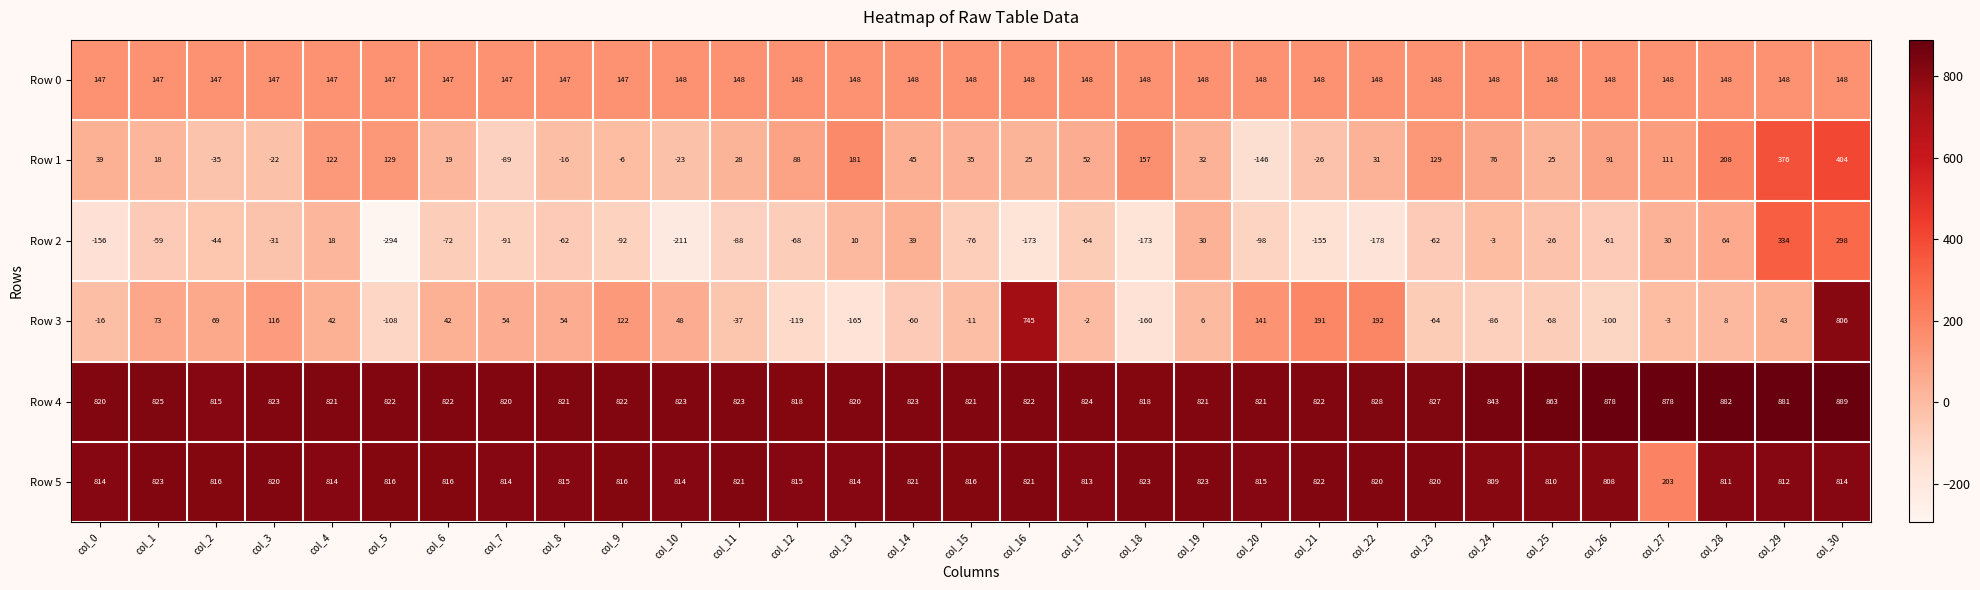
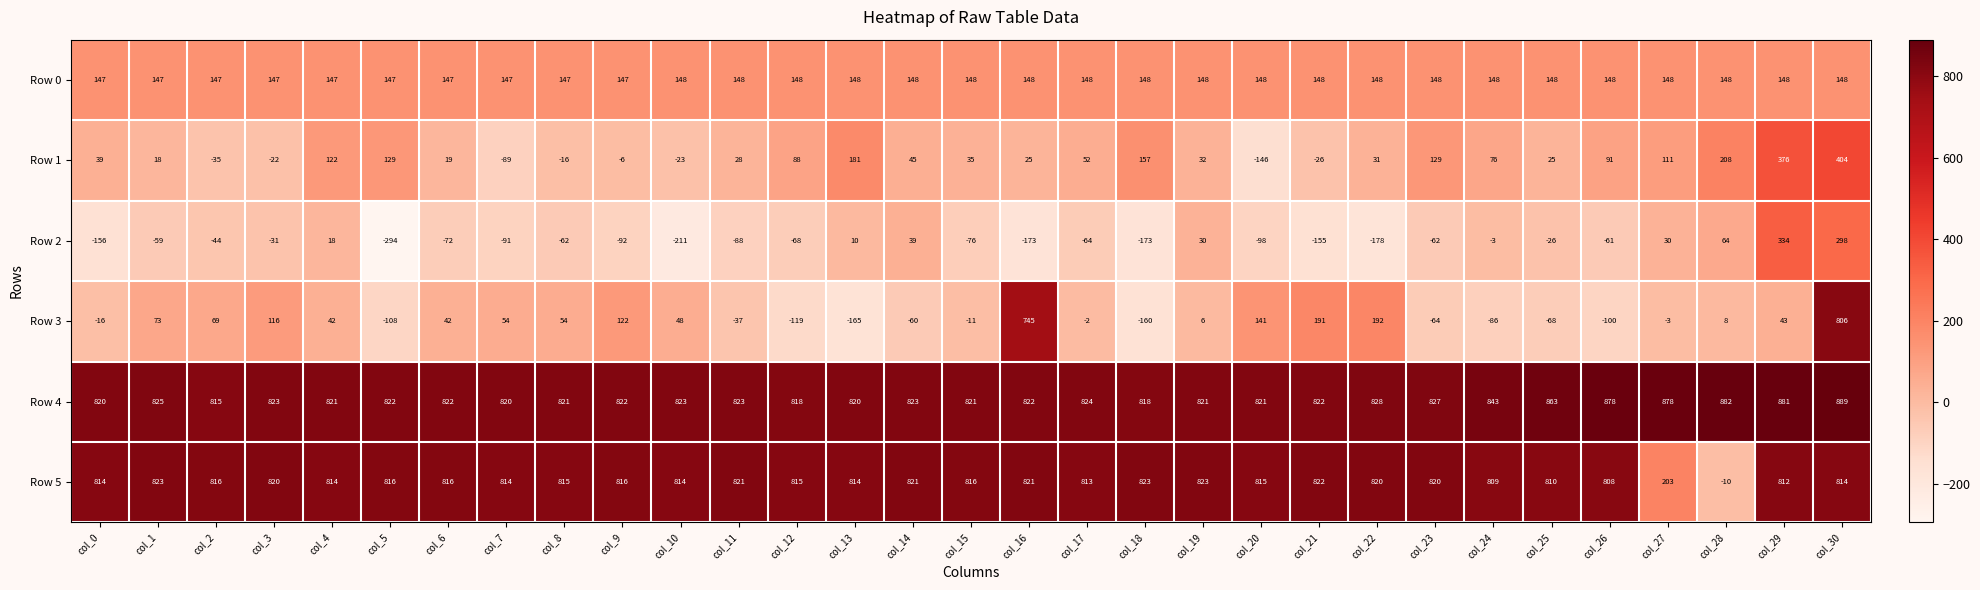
  {
    "Row 0": {
      "col_0": 147,
      "col_1": 147,
      "col_2": 147,
      "col_3": 147,
      "col_4": 147,
      "col_5": 147,
      "col_6": 147,
      "col_7": 147,
      "col_8": 147,
      "col_9": 147,
      "col_10": 148,
      "col_11": 148,
      "col_12": 148,
      "col_13": 148,
      "col_14": 148,
      "col_15": 148,
      "col_16": 148,
      "col_17": 148,
      "col_18": 148,
      "col_19": 148,
      "col_20": 148,
      "col_21": 148,
      "col_22": 148,
      "col_23": 148,
      "col_24": 148,
      "col_25": 148,
      "col_26": 148,
      "col_27": 148,
      "col_28": 148,
      "col_29": 148,
      "col_30": 148
    },
    "Row 1": {
      "col_0": 39,
      "col_1": 18,
      "col_2": -35,
      "col_3": -22,
      "col_4": 122,
      "col_5": 129,
      "col_6": 19,
      "col_7": -89,
      "col_8": -16,
      "col_9": -6,
      "col_10": -23,
      "col_11": 28,
      "col_12": 88,
      "col_13": 181,
      "col_14": 45,
      "col_15": 35,
      "col_16": 25,
      "col_17": 52,
      "col_18": 157,
      "col_19": 32,
      "col_20": -146,
      "col_21": -26,
      "col_22": 31,
      "col_23": 129,
      "col_24": 76,
      "col_25": 25,
      "col_26": 91,
      "col_27": 111,
      "col_28": 208,
      "col_29": 376,
      "col_30": 404
    },
    "Row 2": {
      "col_0": -156,
      "col_1": -59,
      "col_2": -44,
      "col_3": -31,
      "col_4": 18,
      "col_5": -294,
      "col_6": -72,
      "col_7": -91,
      "col_8": -62,
      "col_9": -92,
      "col_10": -211,
      "col_11": -88,
      "col_12": -68,
      "col_13": 10,
      "col_14": 39,
      "col_15": -76,
      "col_16": -173,
      "col_17": -64,
      "col_18": -173,
      "col_19": 30,
      "col_20": -98,
      "col_21": -155,
      "col_22": -178,
      "col_23": -62,
      "col_24": -3,
      "col_25": -26,
      "col_26": -61,
      "col_27": 30,
      "col_28": 64,
      "col_29": 334,
      "col_30": 298
    },
    "Row 3": {
      "col_0": -16,
      "col_1": 73,
      "col_2": 69,
      "col_3": 116,
      "col_4": 42,
      "col_5": -108,
      "col_6": 42,
      "col_7": 54,
      "col_8": 54,
      "col_9": 122,
      "col_10": 48,
      "col_11": -37,
      "col_12": -119,
      "col_13": -165,
      "col_14": -60,
      "col_15": -11,
      "col_16": 745,
      "col_17": -2,
      "col_18": -160,
      "col_19": 6,
      "col_20": 141,
      "col_21": 191,
      "col_22": 192,
      "col_23": -64,
      "col_24": -86,
      "col_25": -68,
      "col_26": -100,
      "col_27": -3,
      "col_28": 8,
      "col_29": 43,
      "col_30": 806
    },
    "Row 4": {
      "col_0": 820,
      "col_1": 825,
      "col_2": 815,
      "col_3": 823,
      "col_4": 821,
      "col_5": 822,
      "col_6": 822,
      "col_7": 820,
      "col_8": 821,
      "col_9": 822,
      "col_10": 823,
      "col_11": 823,
      "col_12": 818,
      "col_13": 820,
      "col_14": 823,
      "col_15": 821,
      "col_16": 822,
      "col_17": 824,
      "col_18": 818,
      "col_19": 821,
      "col_20": 821,
      "col_21": 822,
      "col_22": 828,
      "col_23": 827,
      "col_24": 843,
      "col_25": 863,
      "col_26": 878,
      "col_27": 878,
      "col_28": 882,
      "col_29": 881,
      "col_30": 889
    },
    "Row 5": {
      "col_0": 814,
      "col_1": 823,
      "col_2": 816,
      "col_3": 820,
      "col_4": 814,
      "col_5": 816,
      "col_6": 816,
      "col_7": 814,
      "col_8": 815,
      "col_9": 816,
      "col_10": 814,
      "col_11": 821,
      "col_12": 815,
      "col_13": 814,
      "col_14": 821,
      "col_15": 816,
      "col_16": 821,
      "col_17": 813,
      "col_18": 823,
      "col_19": 823,
      "col_20": 815,
      "col_21": 822,
      "col_22": 820,
      "col_23": 820,
      "col_24": 809,
      "col_25": 810,
      "col_26": 808,
      "col_27": 203,
-     "col_28": 811,
+     "col_28": -10,
      "col_29": 812,
      "col_30": 814
    }
  }
